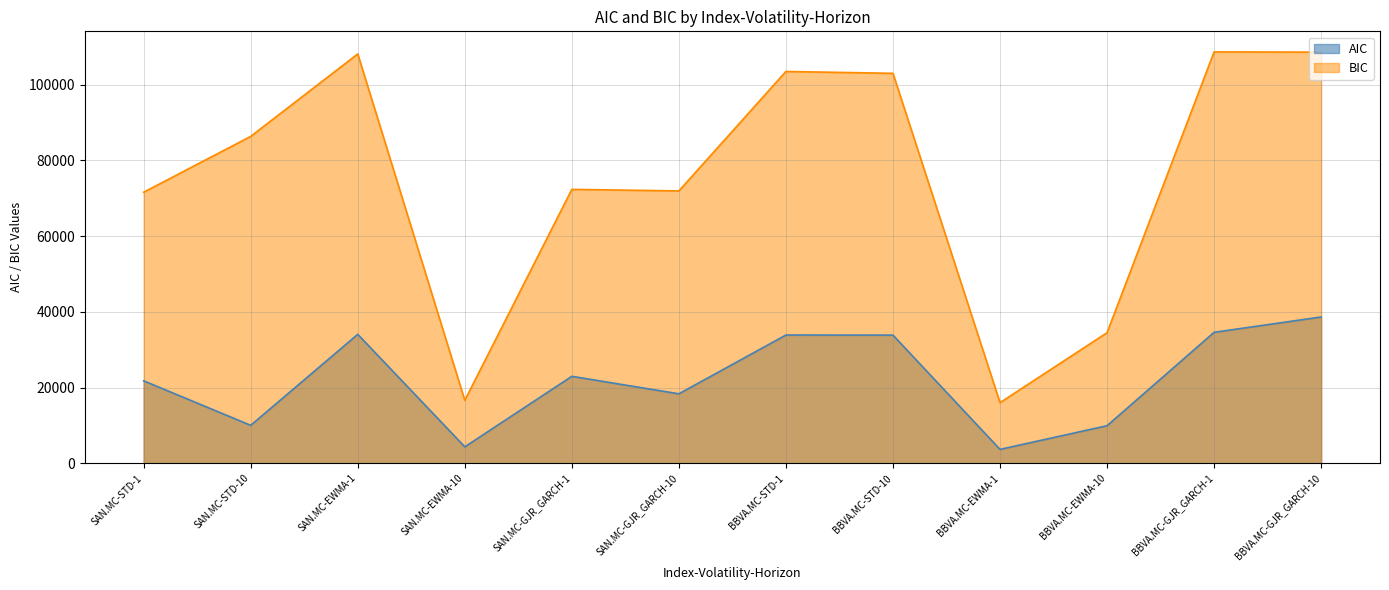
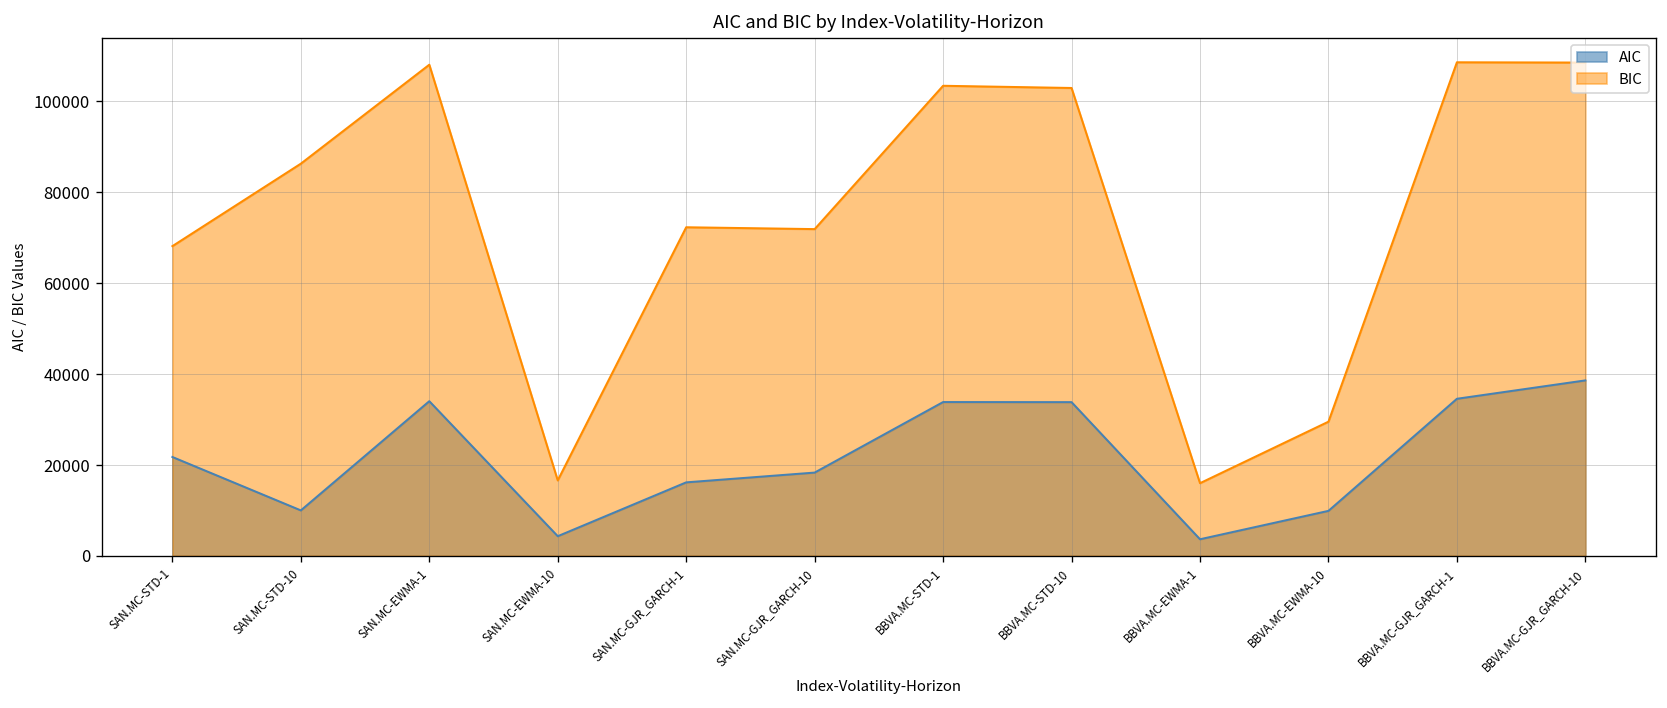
  {
    "AIC": {
      "SAN.MC-STD-1": 22000,
      "SAN.MC-STD-10": 10000,
      "SAN.MC-EWMA-1": 34000,
      "SAN.MC-EWMA-10": 4000,
-     "SAN.MC-GJR_GARCH-1": 23000,
+     "SAN.MC-GJR_GARCH-1": 16000,
      "SAN.MC-GJR_GARCH-10": 18000,
      "BBVA.MC-STD-1": 34000,
      "BBVA.MC-STD-10": 34000,
      "BBVA.MC-EWMA-1": 4000,
      "BBVA.MC-EWMA-10": 10000,
      "BBVA.MC-GJR_GARCH-1": 35000,
      "BBVA.MC-GJR_GARCH-10": 39000
    },
    "BIC": {
-     "SAN.MC-STD-1": 72000,
+     "SAN.MC-STD-1": 68000,
      "SAN.MC-STD-10": 86000,
      "SAN.MC-EWMA-1": 108000,
      "SAN.MC-EWMA-10": 17000,
      "SAN.MC-GJR_GARCH-1": 72000,
      "SAN.MC-GJR_GARCH-10": 72000,
      "BBVA.MC-STD-1": 103000,
      "BBVA.MC-STD-10": 103000,
      "BBVA.MC-EWMA-1": 16000,
-     "BBVA.MC-EWMA-10": 34000,
+     "BBVA.MC-EWMA-10": 30000,
      "BBVA.MC-GJR_GARCH-1": 109000
    }
  }
